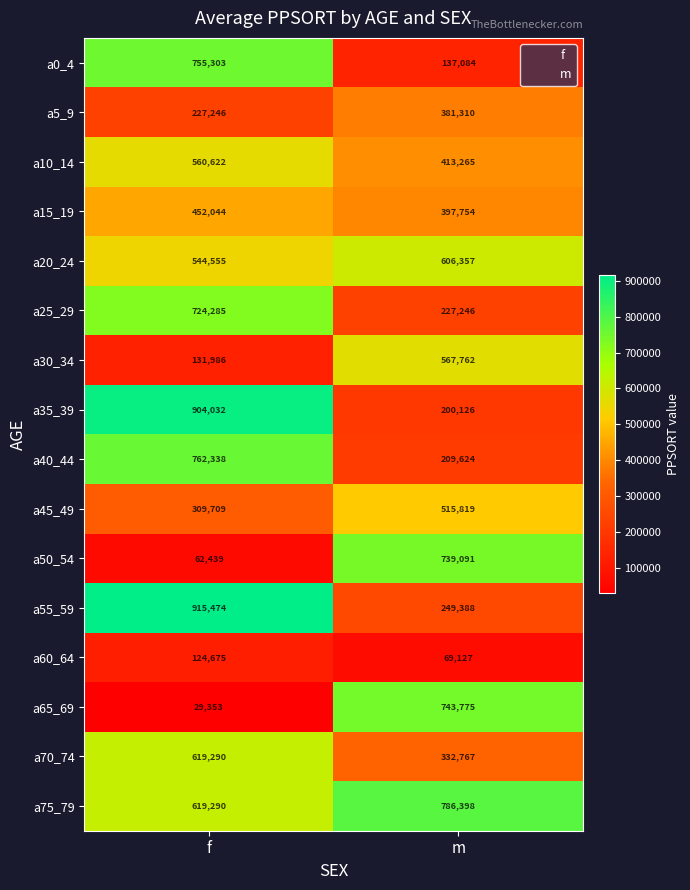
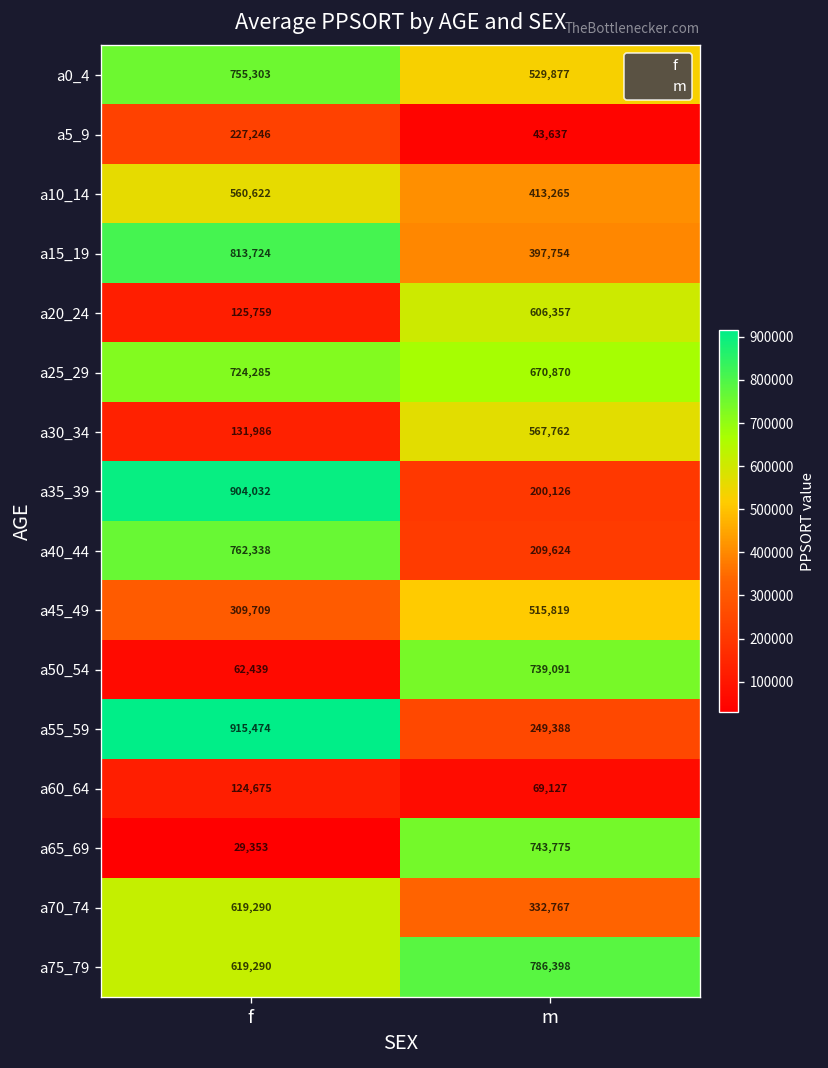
  {
    "a0_4": {
      "f": "755,303",
-     "m": "137,084"
+     "m": "529,877"
    },
    "a5_9": {
      "f": "227,246",
-     "m": "381,310"
+     "m": "43,637"
    },
    "a10_14": {
      "f": "560,622",
      "m": "413,265"
    },
    "a15_19": {
-     "f": "452,044",
+     "f": "813,724",
      "m": "397,754"
    },
    "a20_24": {
-     "f": "544,555",
+     "f": "125,759",
      "m": "606,357"
    },
    "a25_29": {
      "f": "724,285",
-     "m": "227,246"
+     "m": "670,870"
    },
    "a30_34": {
      "f": "131,986",
      "m": "567,762"
    },
    "a35_39": {
      "f": "904,032",
      "m": "200,126"
    },
    "a40_44": {
      "f": "762,338",
      "m": "209,624"
    },
    "a45_49": {
      "f": "309,709",
      "m": "515,819"
    },
    "a50_54": {
      "f": "62,439",
      "m": "739,091"
    },
    "a55_59": {
      "f": "915,474",
      "m": "249,388"
    },
    "a60_64": {
      "f": "124,675",
      "m": "69,127"
    },
    "a65_69": {
      "f": "29,353",
      "m": "743,775"
    },
    "a70_74": {
      "f": "619,290",
      "m": "332,767"
    },
    "a75_79": {
      "f": "619,290",
      "m": "786,398"
    }
  }
